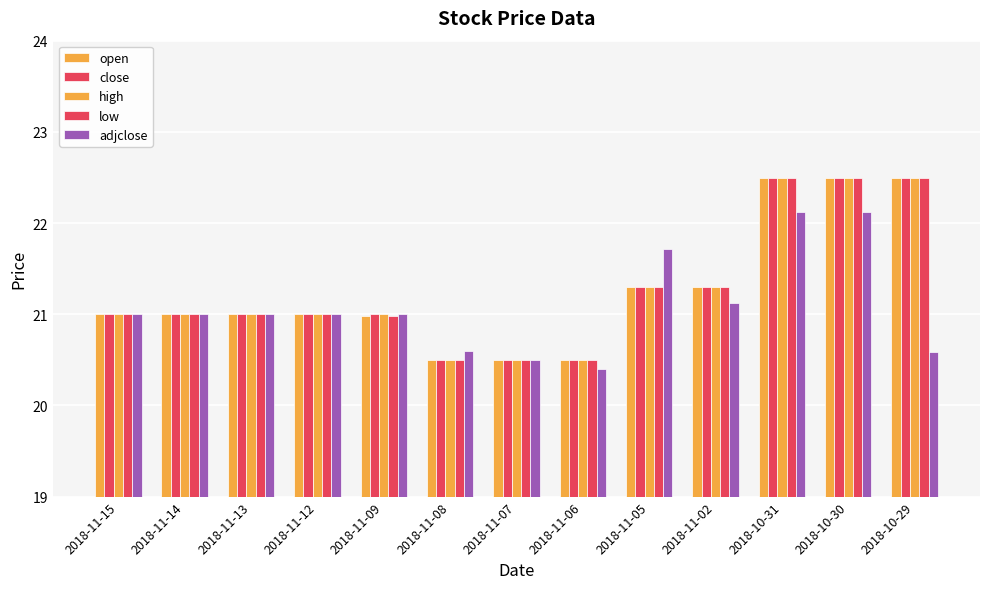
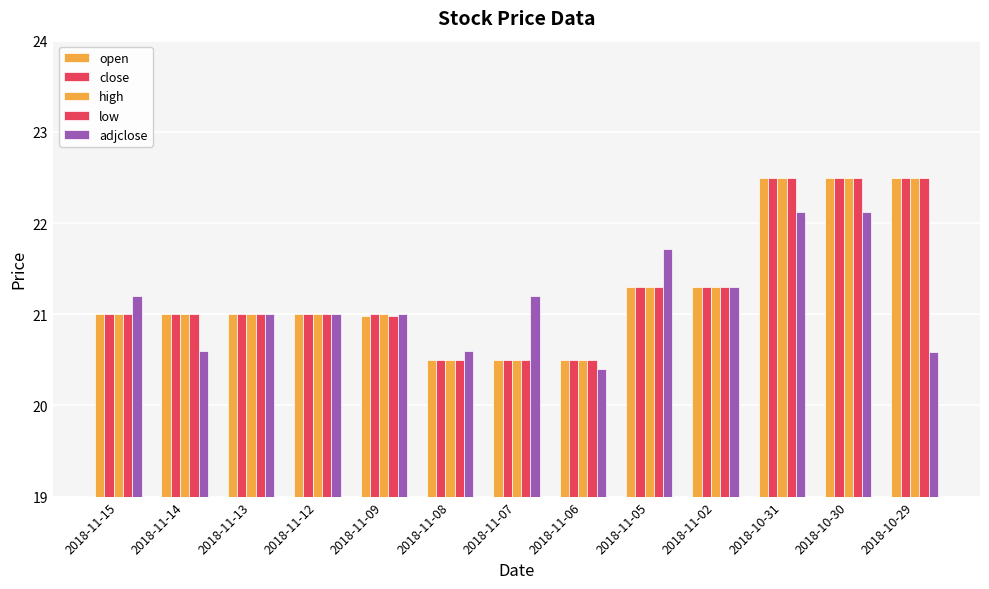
  {
    "adjclose": {
-     "2018-11-15": 21.0,
-     "2018-11-14": 21.0,
+     "2018-11-15": 21.2,
+     "2018-11-14": 20.6,
      "2018-11-13": 21.0,
      "2018-11-12": 21.0,
      "2018-11-09": 21.0,
      "2018-11-08": 20.6,
-     "2018-11-07": 20.5,
+     "2018-11-07": 21.2,
      "2018-11-06": 20.4,
      "2018-11-05": 21.7,
-     "2018-11-02": 21.1,
+     "2018-11-02": 21.3,
      "2018-10-31": 22.1,
      "2018-10-30": 22.1,
      "2018-10-29": 20.6
    }
  }
